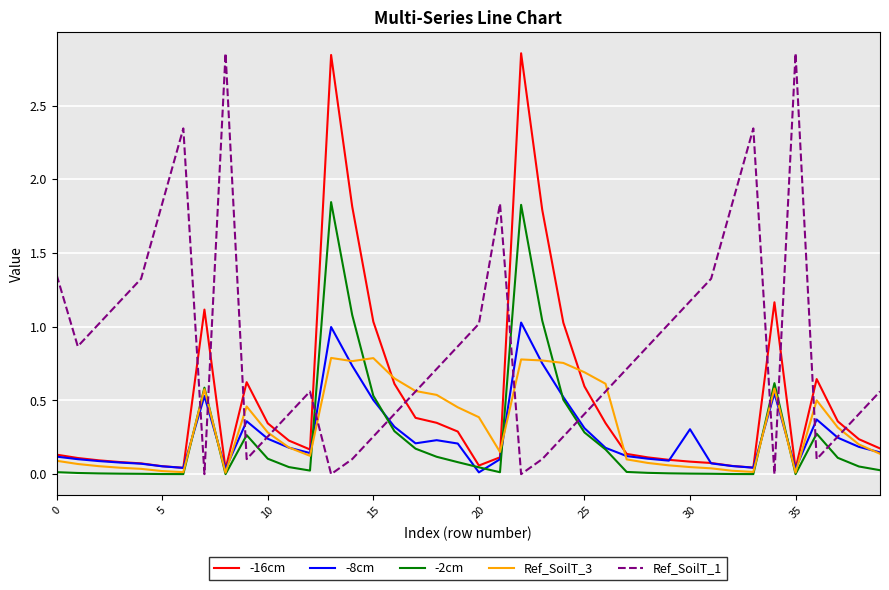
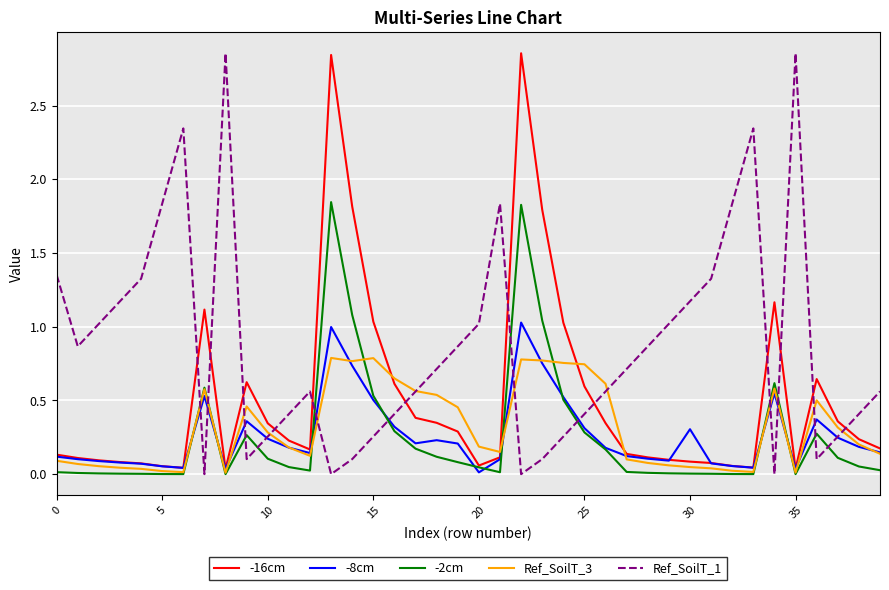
  {
    "-16cm": {
      "10": 0.34,
      "15": 1.03,
      "25": 0.60,
      "30": 0.08
    },
    "-8cm": {
      "15": 0.50,
      "20": 0.01,
      "25": 0.31,
      "30": 0.30
    },
    "-2cm": {
      "0": 0.01,
      "5": 0.00,
      "10": 0.10,
      "15": 0.53,
      "25": 0.28,
      "30": 0.00
    },
    "Ref_SoilT_3": {
      "0": 0.09,
      "5": 0.02,
      "10": 0.28,
      "15": 0.79,
-     "20": 0.39,
-     "25": 0.69,
+     "20": 0.19,
+     "25": 0.75,
      "30": 0.05
    },
    "Ref_SoilT_1": {
      "0": 1.35,
      "5": 1.84,
      "15": 0.25,
      "20": 1.02,
      "25": 0.41,
      "30": 1.17,
      "35": 2.85
    }
  }
